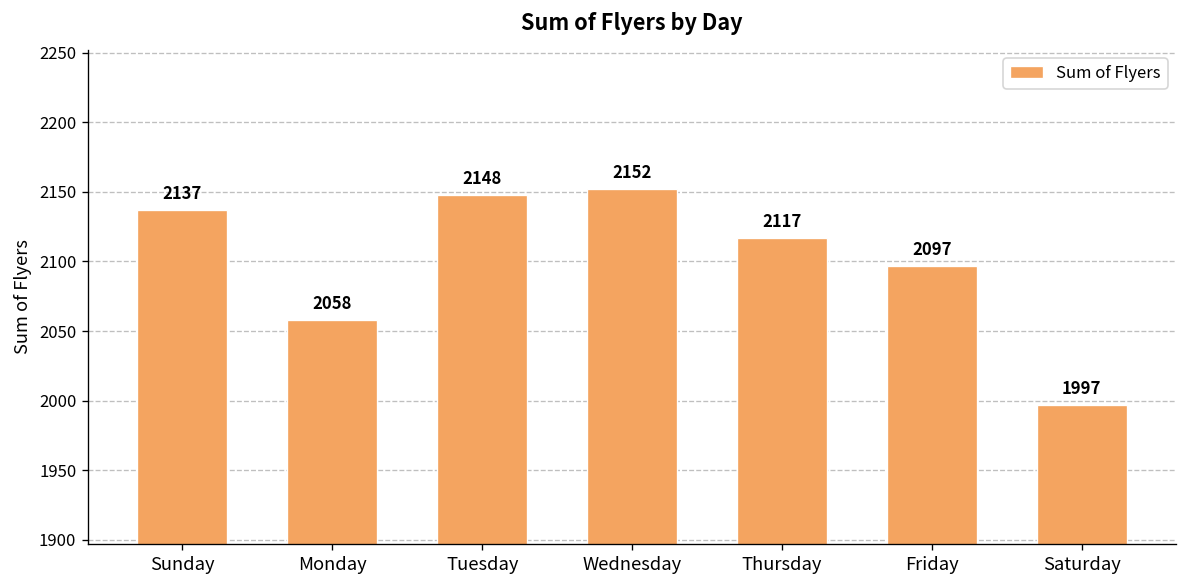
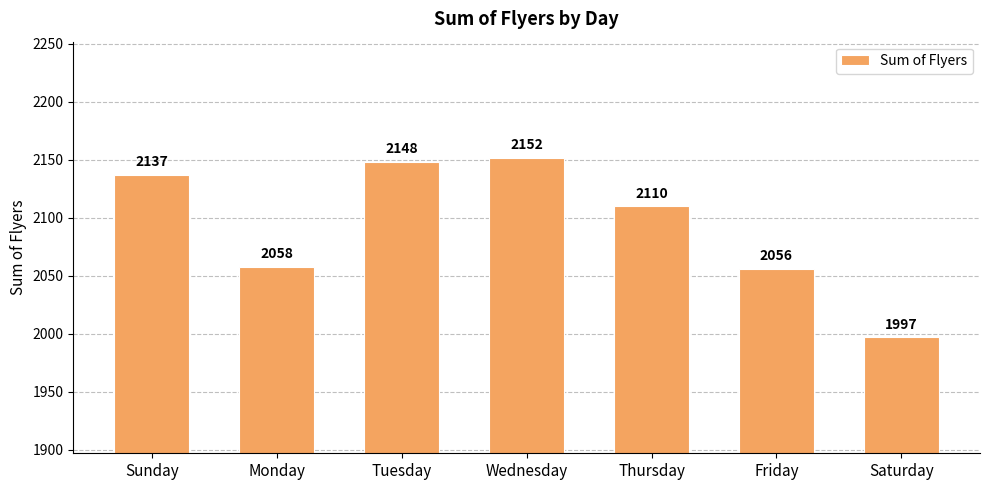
  {
    "Sunday": 2137,
    "Monday": 2058,
    "Tuesday": 2148,
    "Wednesday": 2152,
-   "Thursday": 2117,
-   "Friday": 2097,
+   "Thursday": 2110,
+   "Friday": 2056,
    "Saturday": 1997
  }
